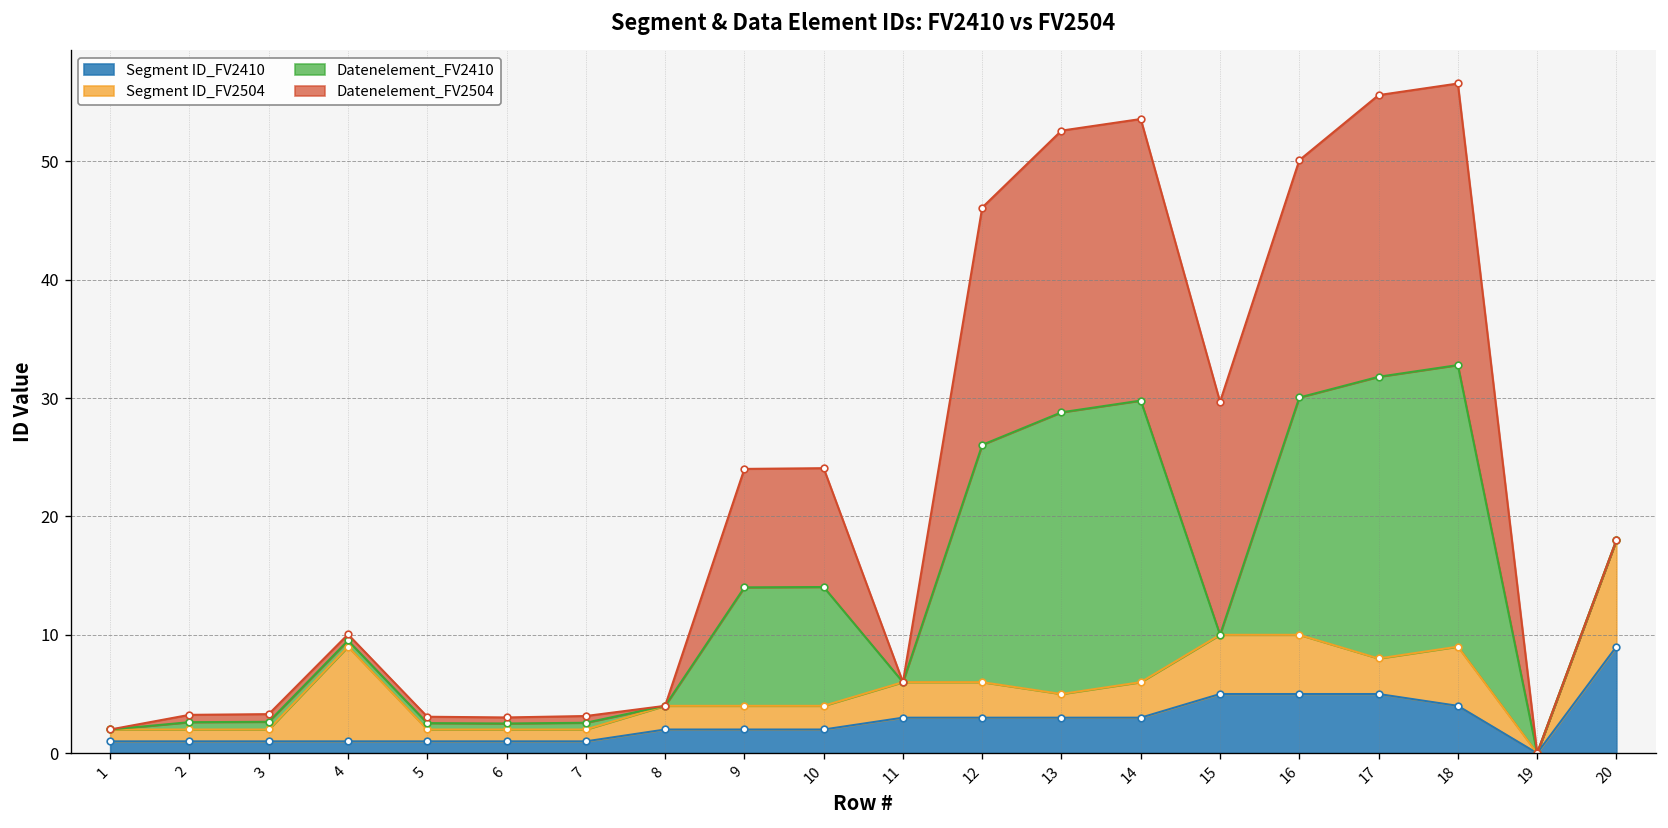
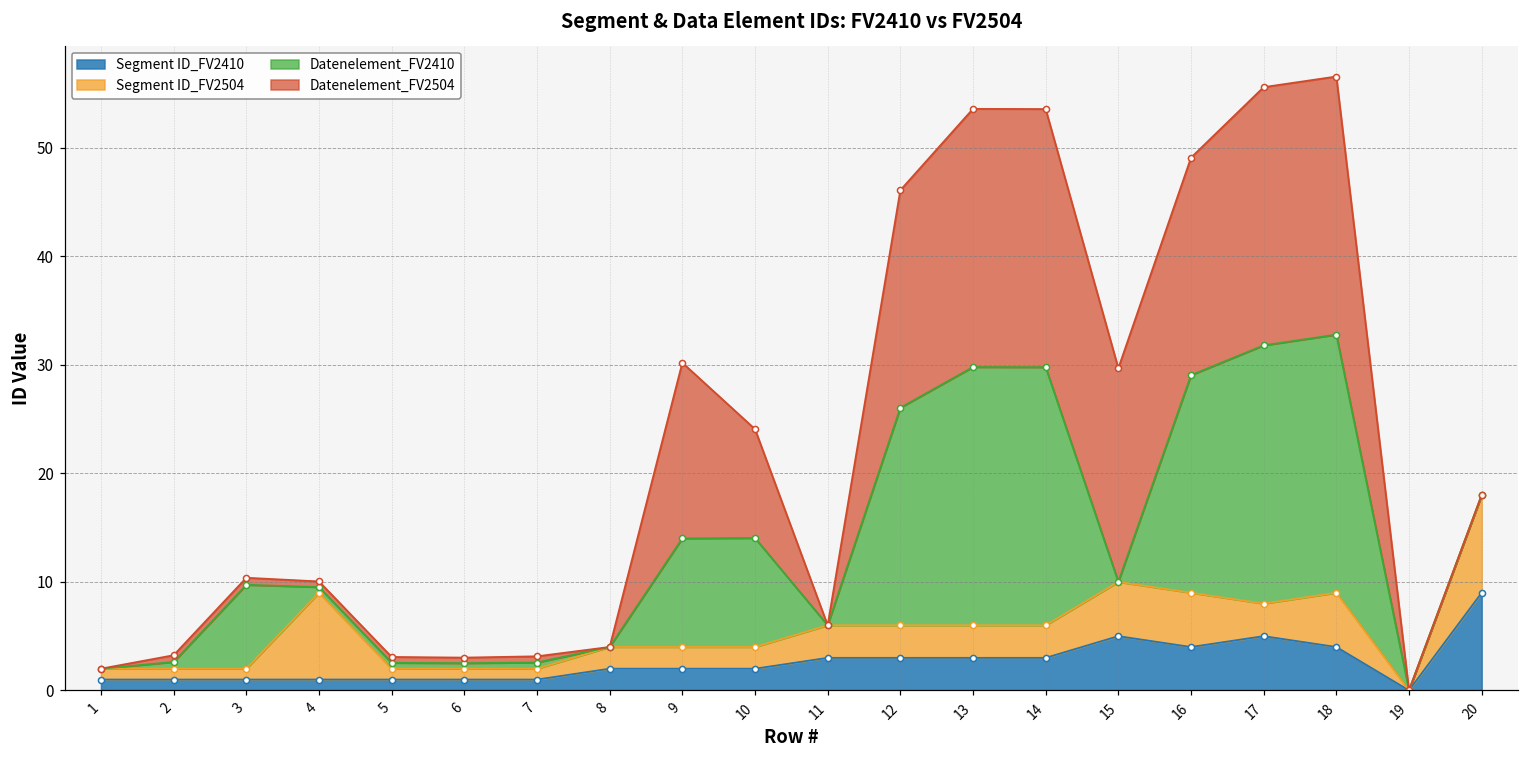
  {
    "Segment ID_FV2410": {
      "1": 1,
      "2": 1,
      "3": 1,
      "4": 1,
      "5": 1,
      "6": 1,
      "7": 1,
      "8": 2,
      "9": 2,
      "10": 2,
      "11": 3,
      "12": 3,
      "13": 3,
      "14": 3,
      "15": 5,
-     "16": 5,
+     "16": 4,
      "17": 5,
      "18": 4,
      "20": 9
    },
    "Segment ID_FV2504": {
      "2": 1,
      "3": 1,
      "4": 8,
      "5": 1,
      "6": 1,
      "7": 1,
      "9": 2,
      "10": 2,
      "12": 3,
-     "13": 2,
+     "13": 3,
      "14": 3,
      "16": 5,
      "17": 3,
      "18": 5
    },
    "Datenelement_FV2410": {
      "2": 1,
-     "3": 1,
+     "3": 8,
      "4": 1,
      "5": 1,
      "6": 1,
      "7": 1,
      "9": 10,
      "10": 10,
      "12": 20,
      "13": 24,
      "14": 24,
      "16": 20,
      "17": 24,
      "18": 24
    },
    "Datenelement_FV2504": {
      "2": 1,
      "3": 1,
      "4": 1,
      "5": 1,
      "6": 1,
      "7": 1,
-     "9": 10,
+     "9": 16,
      "10": 10,
      "12": 20,
      "13": 24,
      "14": 24,
      "15": 20,
      "16": 20,
      "17": 24,
      "18": 24
    }
  }
